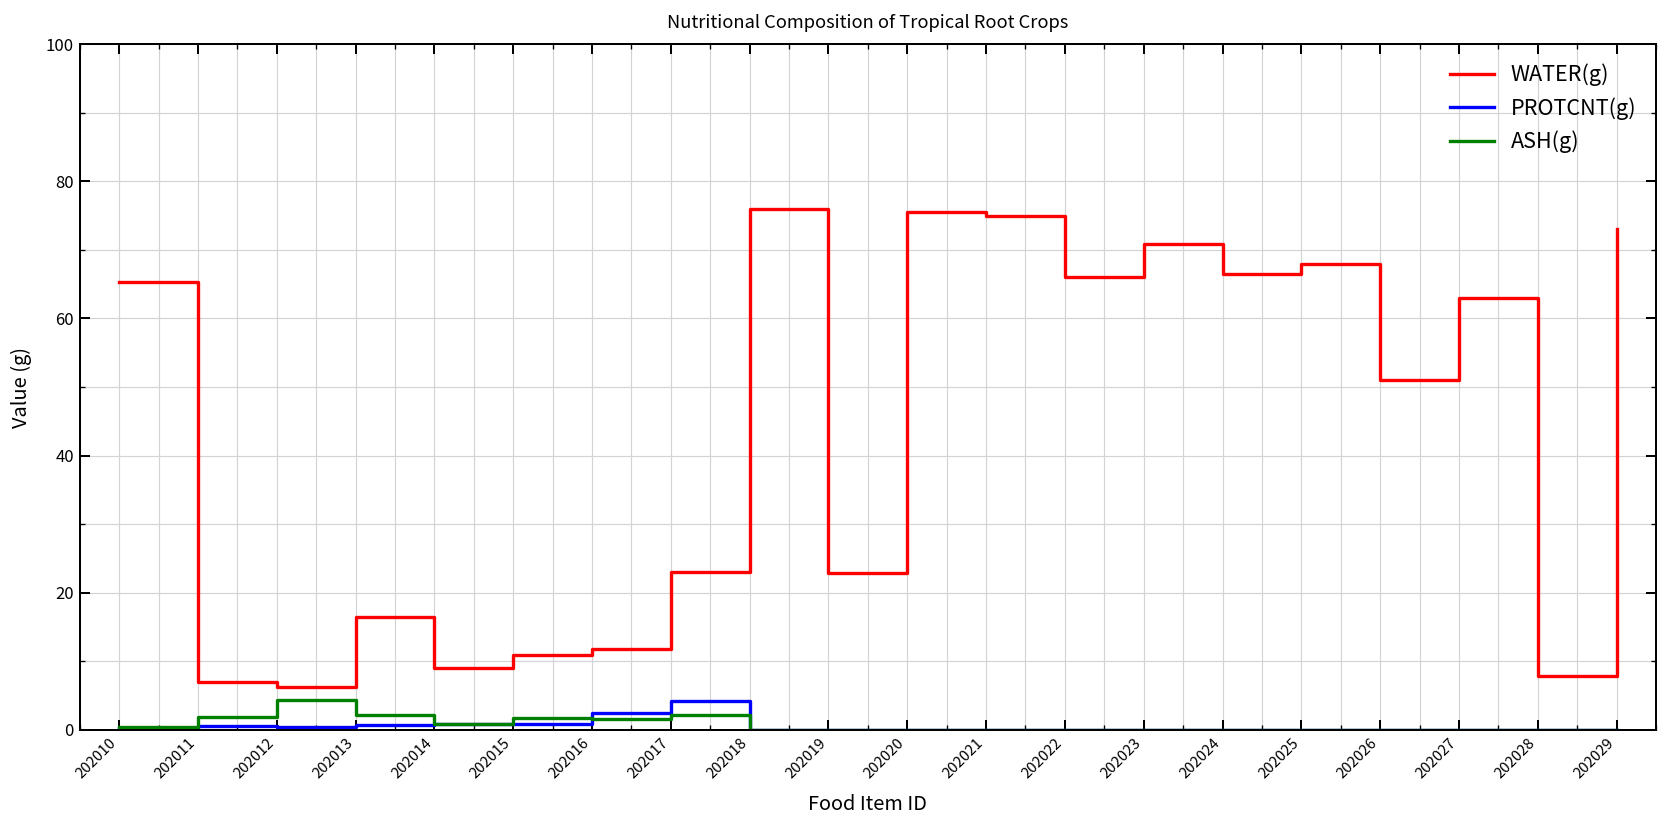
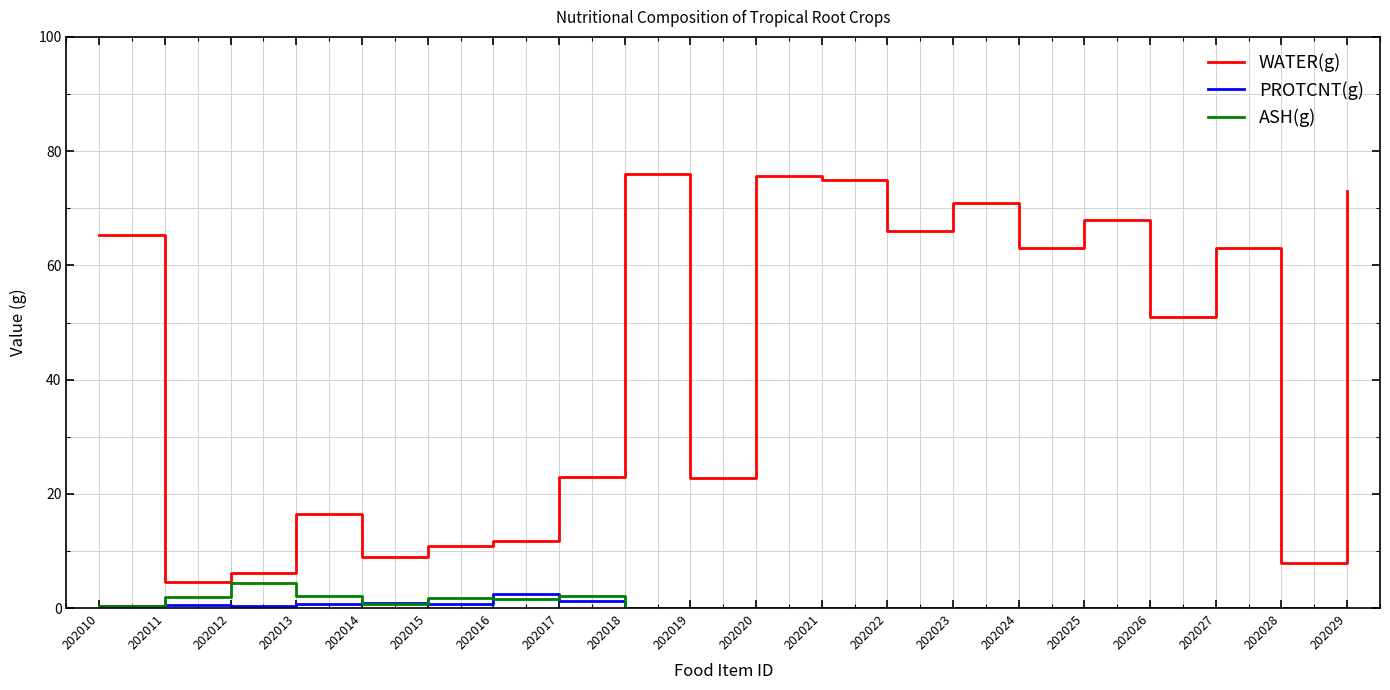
  {
    "WATER(g)": {
      "202010": 65,
-     "202011": 7,
+     "202011": 5,
      "202012": 6,
      "202013": 17,
      "202014": 9,
      "202015": 11,
      "202016": 12,
      "202017": 23,
      "202018": 76,
      "202019": 23,
      "202020": 76,
      "202021": 75,
      "202022": 66,
      "202023": 71,
-     "202024": 67,
+     "202024": 63,
      "202025": 68,
      "202026": 51,
      "202027": 63,
      "202028": 8,
      "202029": 73
    },
    "PROTCNT(g)": {
      "202011": 1,
      "202012": 0,
      "202013": 1,
      "202015": 1,
      "202016": 3,
-     "202017": 4
+     "202017": 1
    },
    "ASH(g)": {
      "202011": 2,
      "202012": 4,
      "202013": 2,
      "202015": 2,
      "202016": 2,
      "202017": 2
    }
  }
